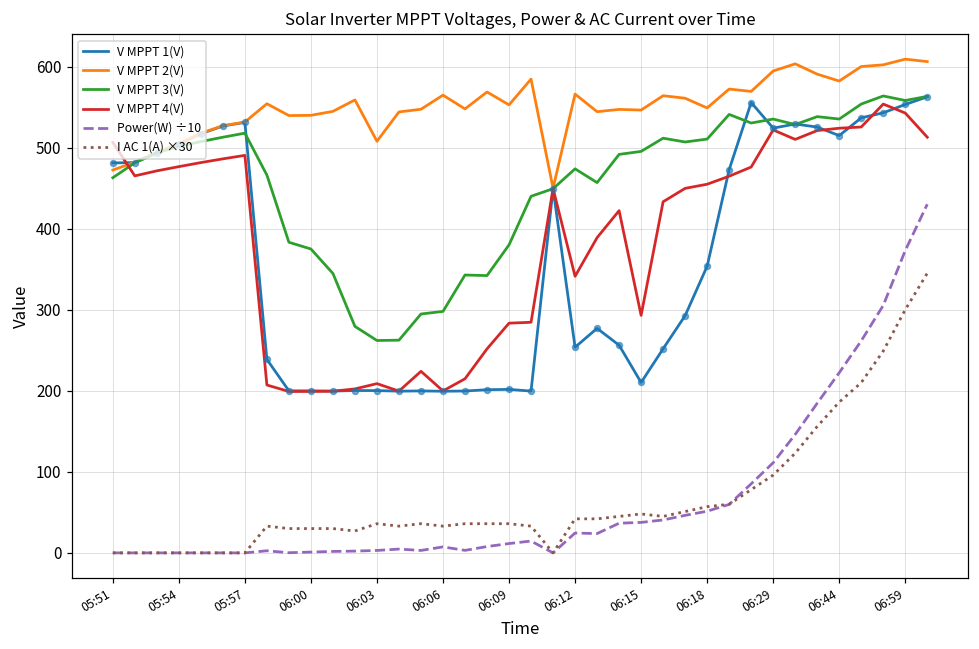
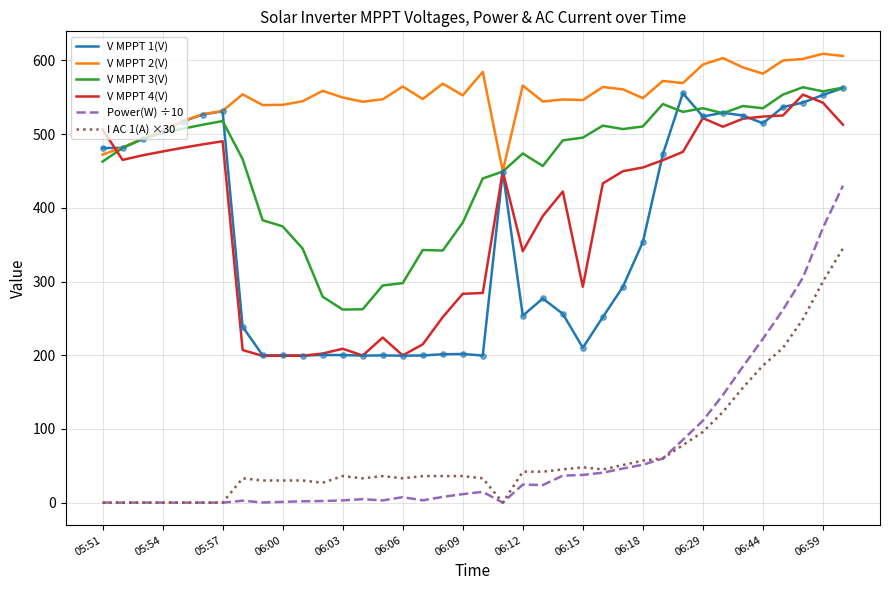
  {
    "V MPPT 1(V)": {
      "05:51": 480,
      "06:03": 200,
      "06:09": 200,
      "06:12": 250,
      "06:15": 210,
      "06:18": 350,
      "06:44": 510,
      "06:59": 550
    },
    "V MPPT 2(V)": {
      "05:51": 470,
      "06:00": 540,
-     "06:03": 510,
+     "06:03": 550,
      "06:06": 560,
      "06:09": 550,
      "06:12": 570,
      "06:15": 550,
      "06:18": 550,
      "06:29": 590,
      "06:44": 580,
      "06:59": 610
    },
    "V MPPT 3(V)": {
      "05:51": 460,
      "05:57": 520,
      "06:00": 370,
      "06:03": 260,
      "06:06": 300,
      "06:09": 380,
      "06:12": 470,
      "06:15": 500,
      "06:18": 510,
      "06:29": 540,
      "06:44": 540,
      "06:59": 560
    },
    "V MPPT 4(V)": {
      "05:54": 480,
      "05:57": 490,
      "06:03": 210,
      "06:09": 280,
      "06:12": 340,
      "06:15": 290,
      "06:18": 450,
      "06:44": 520,
      "06:59": 540
    },
    "Power(W) ÷10": {
      "06:00": 0,
      "06:03": 0,
      "06:06": 10,
      "06:09": 10,
      "06:12": 20,
      "06:15": 40,
      "06:18": 50,
      "06:29": 110,
      "06:44": 220,
      "06:59": 370
    },
    "I AC 1(A) ×30": {
      "06:00": 30,
      "06:03": 40,
      "06:06": 30,
      "06:09": 40,
      "06:12": 40,
      "06:15": 50,
      "06:18": 60,
      "06:29": 100,
      "06:44": 190,
      "06:59": 300
    }
  }
